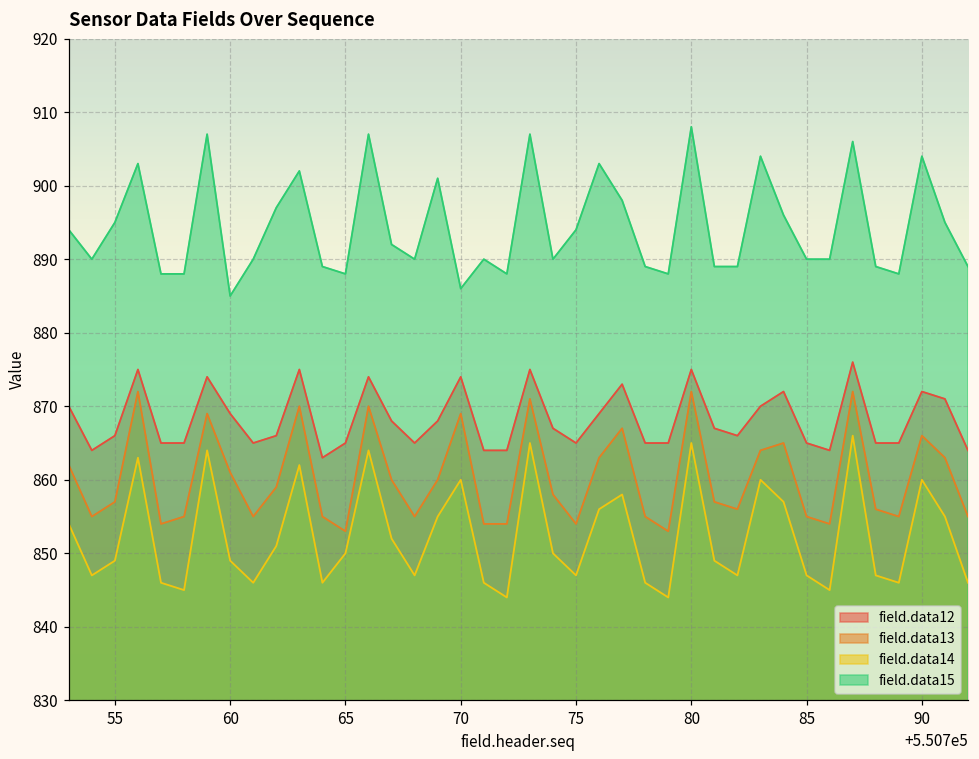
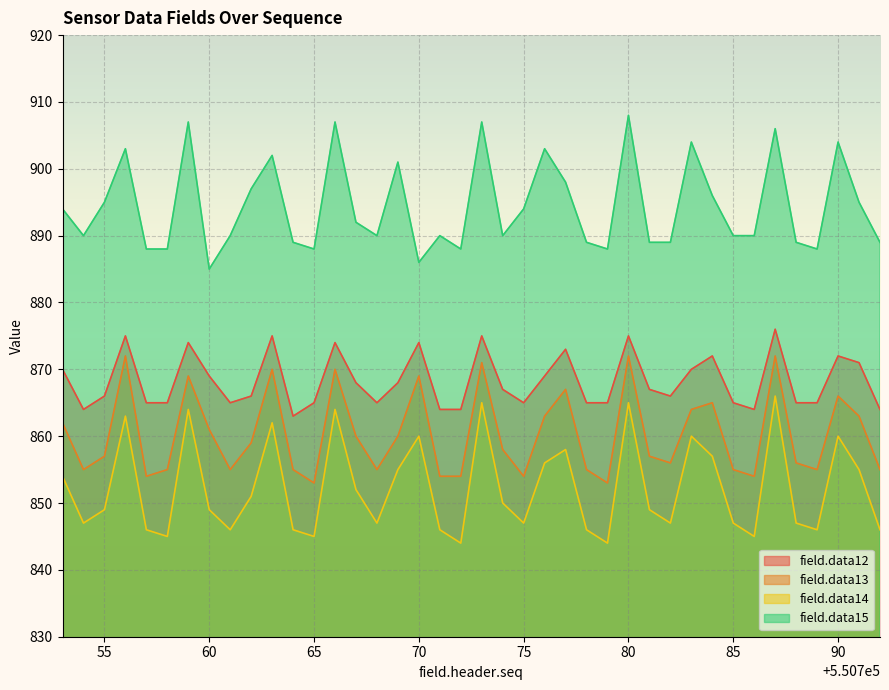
  {
    "field.data14": {
      "55": 849,
      "60": 849,
-     "65": 850,
+     "65": 845,
      "70": 860,
      "75": 847,
      "80": 865,
      "85": 847,
      "90": 860
    },
    "field.data15": {
      "55": 895,
      "60": 885,
      "65": 888,
      "70": 886,
      "75": 894,
      "80": 908,
      "85": 890,
      "90": 904
    }
  }
